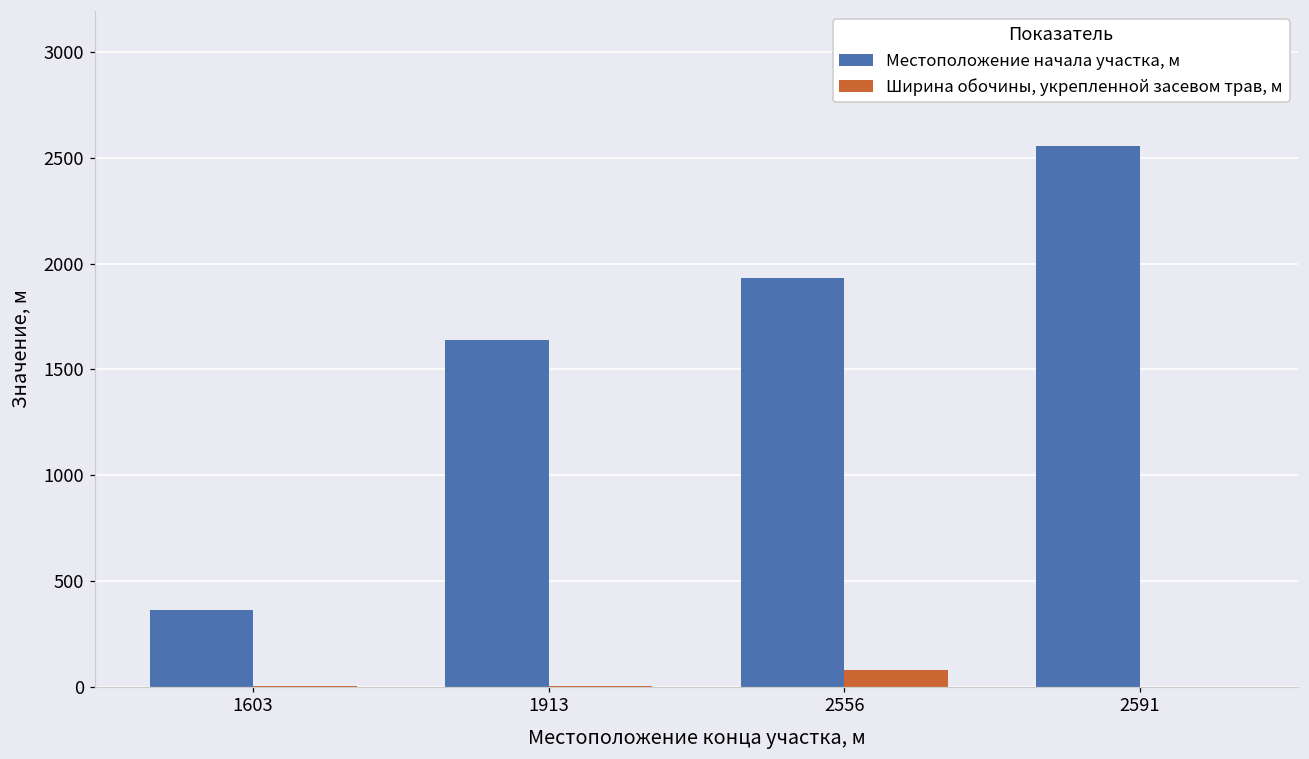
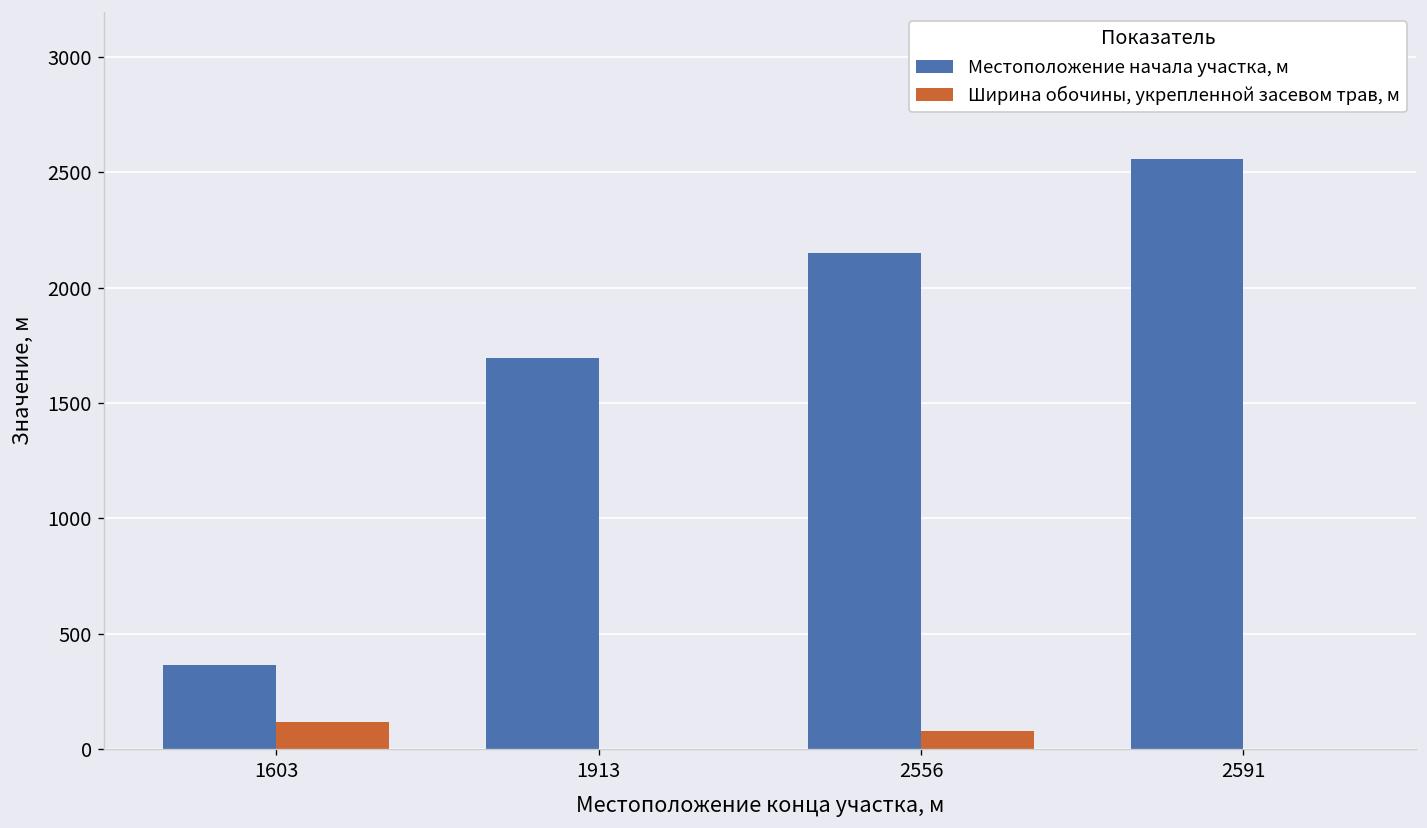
  {
    "Местоположение начала участка, м": {
      "1603": 360,
-     "1913": 1640,
-     "2556": 1930,
+     "1913": 1700,
+     "2556": 2150,
      "2591": 2560
    },
    "Ширина обочины, укрепленной засевом трав, м": {
-     "1603": 0,
+     "1603": 120,
      "2556": 80,
      "2591": 0
    }
  }
